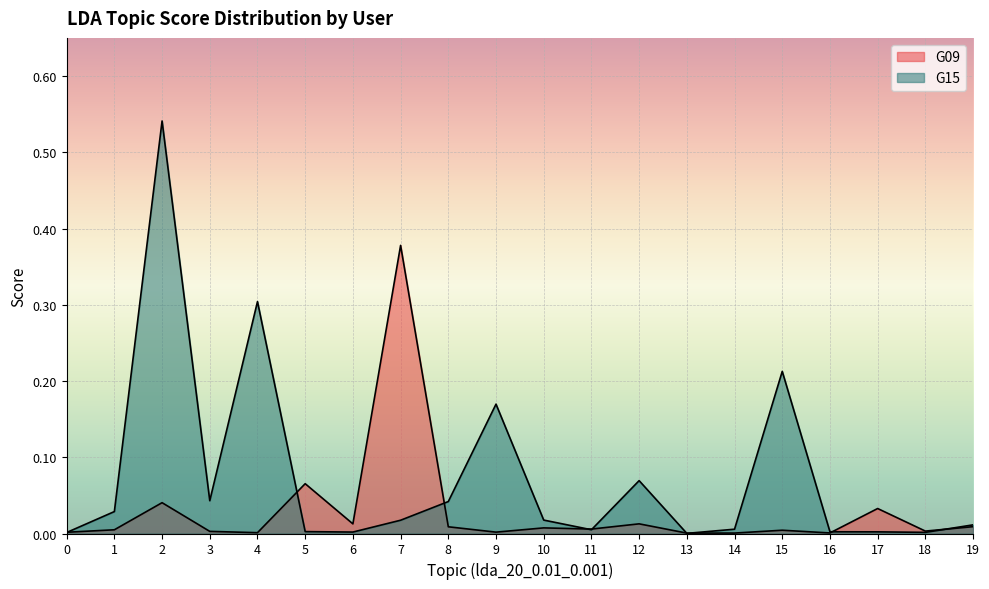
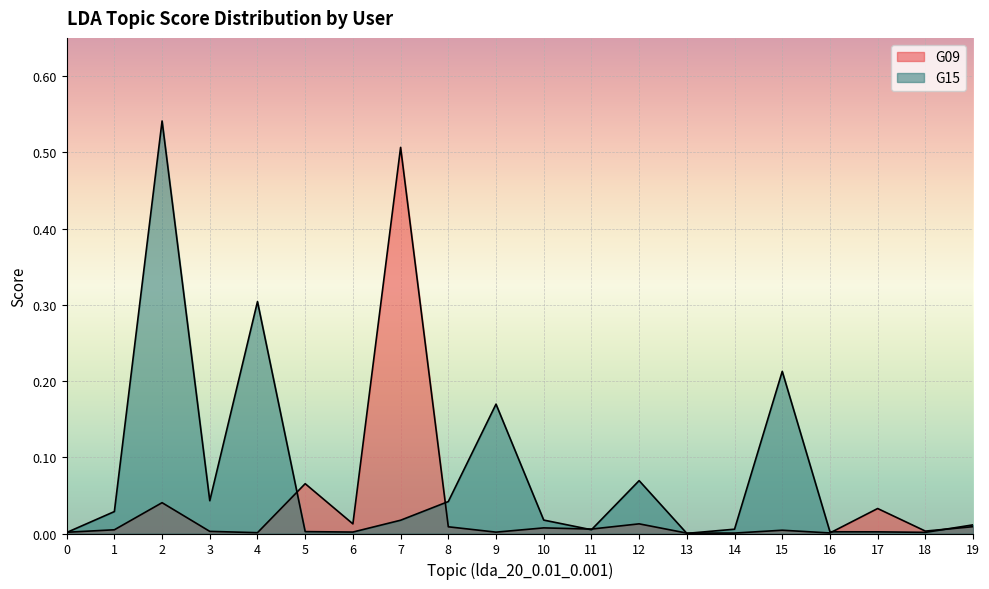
  {
    "G09": {
      "1": 0.00,
      "2": 0.04,
      "3": 0.00,
      "4": 0.00,
      "5": 0.07,
      "6": 0.01,
-     "7": 0.38,
+     "7": 0.51,
      "8": 0.01,
      "9": 0.00,
      "10": 0.01,
      "12": 0.01,
      "14": 0.00,
      "15": 0.00,
      "17": 0.03
    },
    "G15": {
      "1": 0.03,
      "2": 0.54,
      "3": 0.04,
      "4": 0.30,
      "5": 0.00,
      "6": 0.00,
      "7": 0.02,
      "8": 0.04,
      "9": 0.17,
      "10": 0.02,
      "12": 0.07,
      "14": 0.01,
      "15": 0.21,
      "17": 0.00
    }
  }
